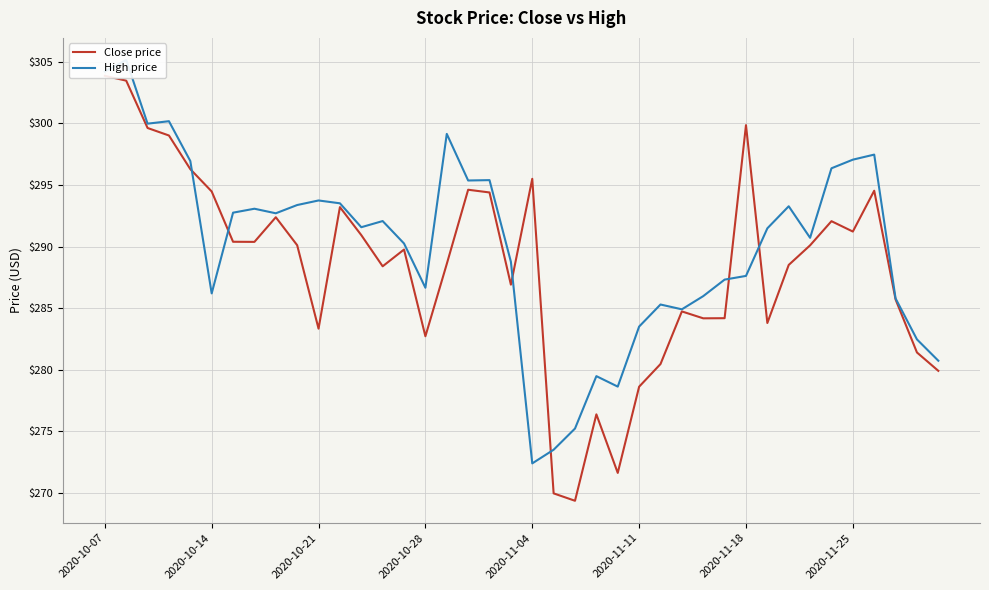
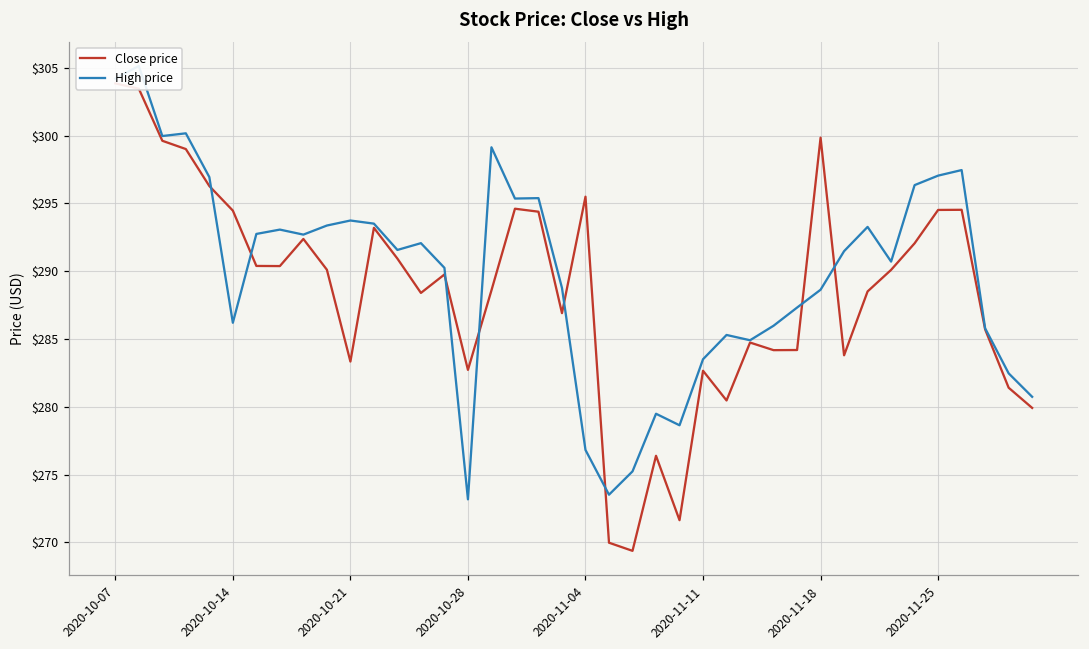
  {
    "Close price": {
      "2020-10-14": "$294.5",
      "2020-10-21": "$283.3",
      "2020-10-28": "$282.7",
      "2020-11-04": "$295.5",
-     "2020-11-11": "$278.6",
+     "2020-11-11": "$282.7",
      "2020-11-18": "$299.8",
-     "2020-11-25": "$291.2"
+     "2020-11-25": "$294.5"
    },
    "High price": {
      "2020-10-14": "$286.2",
      "2020-10-21": "$293.7",
-     "2020-10-28": "$286.7",
-     "2020-11-04": "$272.4",
+     "2020-10-28": "$273.2",
+     "2020-11-04": "$276.8",
      "2020-11-11": "$283.5",
-     "2020-11-18": "$287.6",
+     "2020-11-18": "$288.6",
      "2020-11-25": "$297.0"
    }
  }
